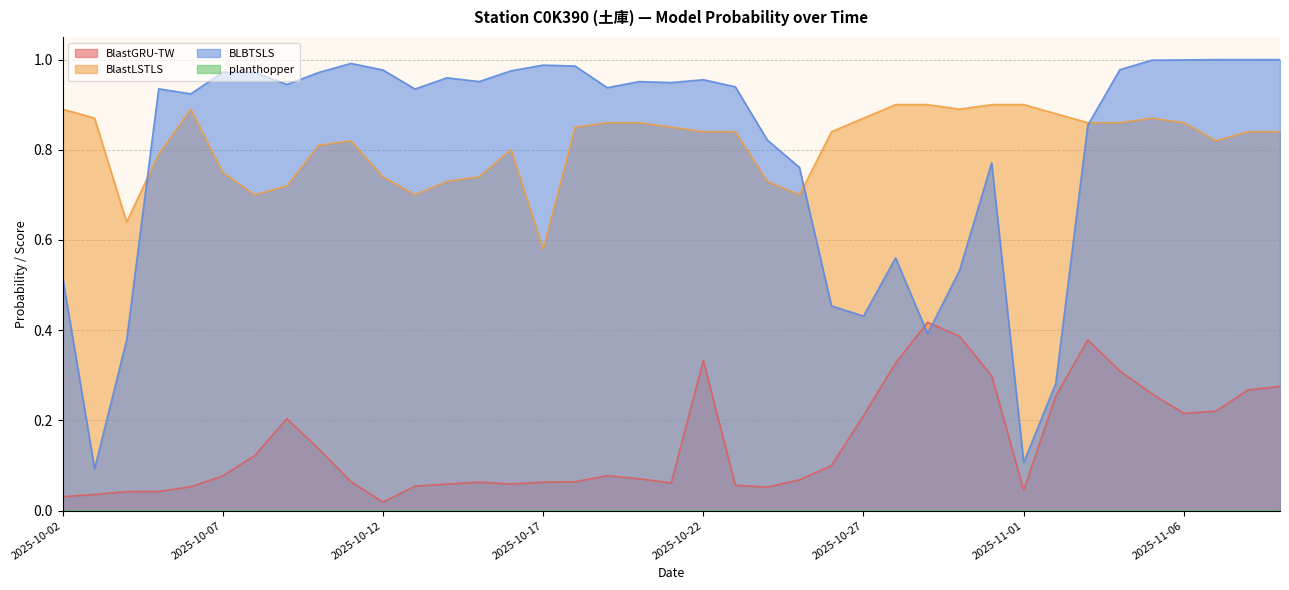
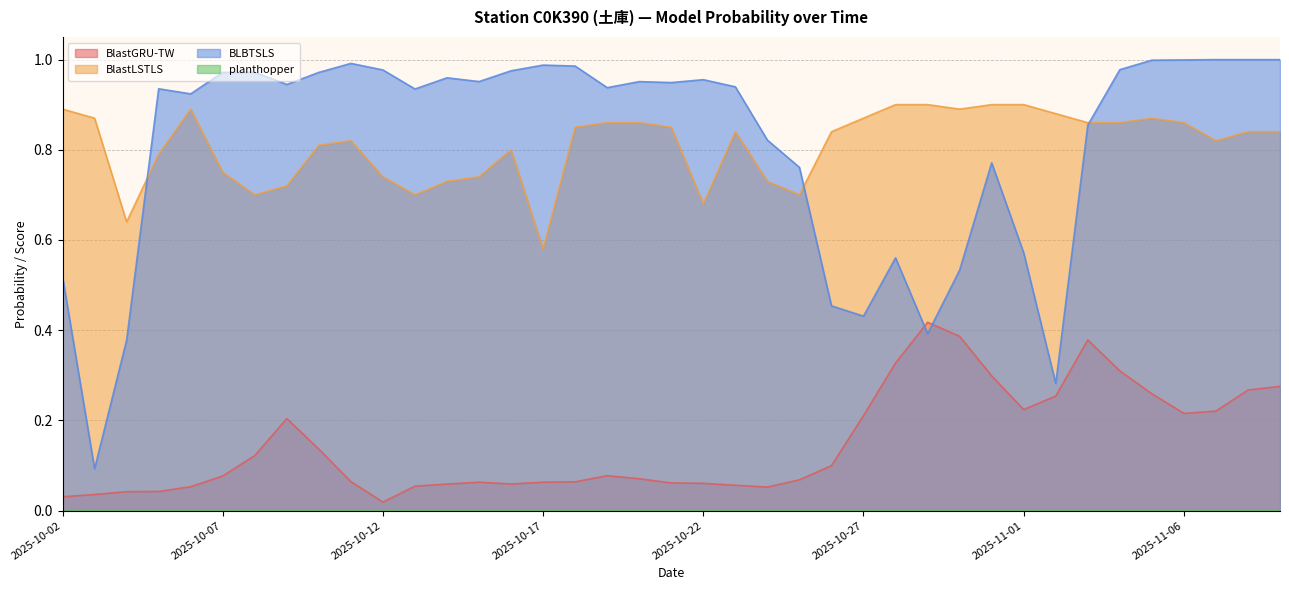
  {
    "BlastGRU-TW": {
      "2025-10-02": 0.03,
      "2025-10-07": 0.08,
      "2025-10-12": 0.02,
      "2025-10-17": 0.06,
-     "2025-10-22": 0.33,
+     "2025-10-22": 0.06,
      "2025-10-27": 0.21,
-     "2025-11-01": 0.05,
+     "2025-11-01": 0.22,
      "2025-11-06": 0.22
    },
    "BlastLSTLS": {
      "2025-10-02": 0.89,
      "2025-10-07": 0.75,
      "2025-10-12": 0.74,
      "2025-10-17": 0.58,
-     "2025-10-22": 0.84,
+     "2025-10-22": 0.68,
      "2025-10-27": 0.87,
      "2025-11-01": 0.90,
      "2025-11-06": 0.86
    },
    "BLBTSLS": {
      "2025-10-02": 0.52,
      "2025-10-12": 0.98,
      "2025-10-17": 0.99,
      "2025-10-22": 0.96,
      "2025-10-27": 0.43,
-     "2025-11-01": 0.11,
+     "2025-11-01": 0.57,
      "2025-11-06": 1.00
    },
    "planthopper": {
      "2025-10-02": 0.00,
      "2025-10-07": 0.00,
      "2025-10-12": 0.00,
      "2025-10-17": 0.00,
      "2025-10-22": 0.00,
      "2025-10-27": 0.00,
      "2025-11-01": 0.00,
      "2025-11-06": 0.00
    }
  }
